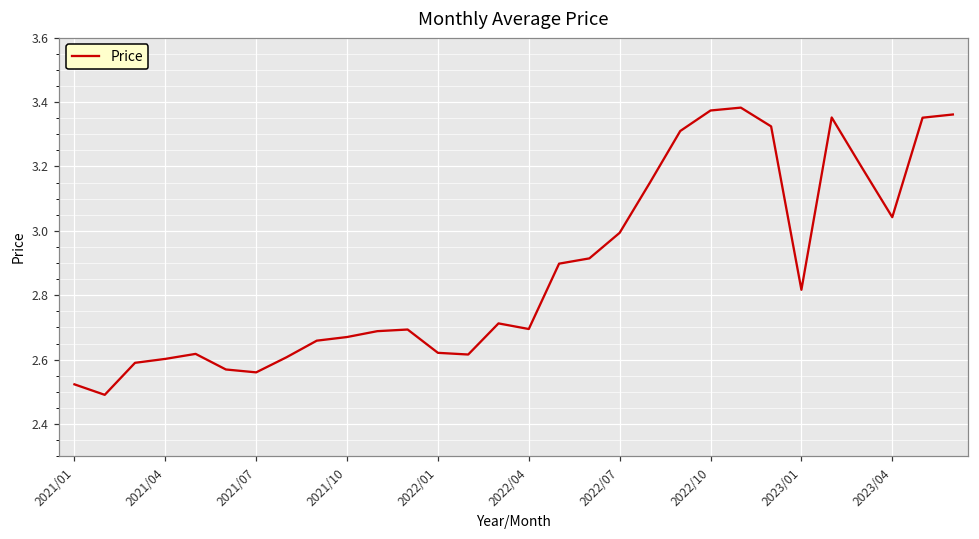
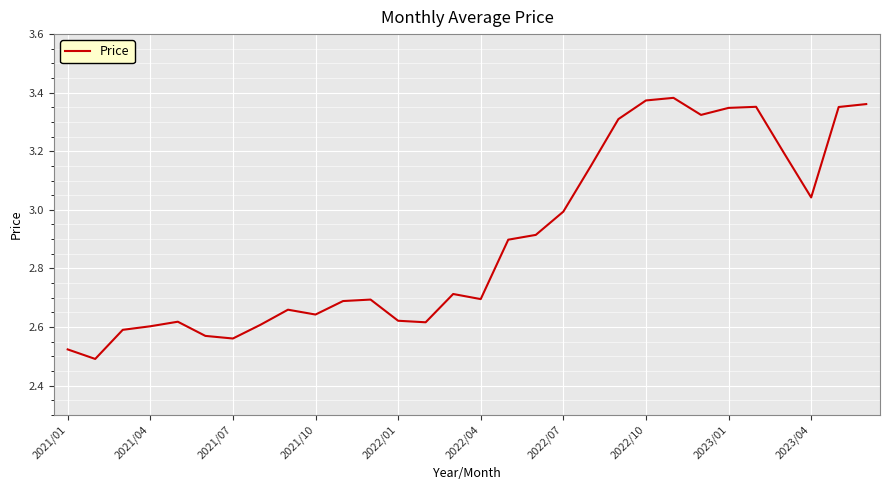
  {
    "2021/01": 2.52,
    "2021/04": 2.60,
    "2021/07": 2.56,
-   "2021/10": 2.67,
+   "2021/10": 2.64,
    "2022/01": 2.62,
    "2022/04": 2.70,
    "2022/07": 2.99,
    "2022/10": 3.37,
-   "2023/01": 2.82,
+   "2023/01": 3.35,
    "2023/04": 3.04
  }
